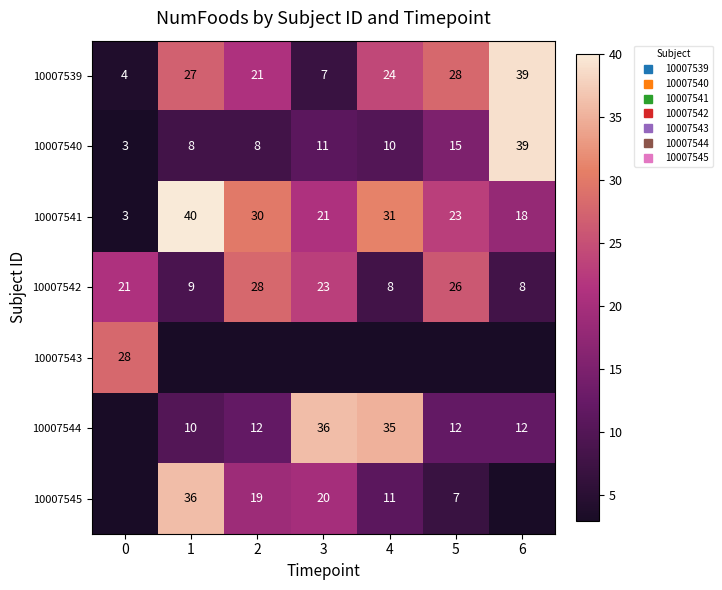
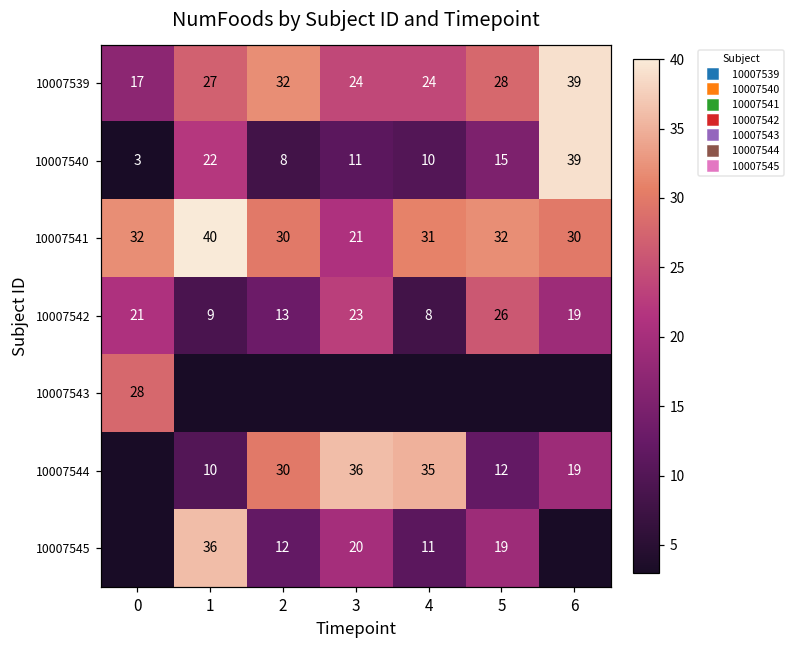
  {
    "10007539": {
-     "0": 4,
+     "0": 17,
      "1": 27,
-     "2": 21,
-     "3": 7,
+     "2": 32,
+     "3": 24,
      "4": 24,
      "5": 28,
      "6": 39
    },
    "10007540": {
      "0": 3,
-     "1": 8,
+     "1": 22,
      "2": 8,
      "3": 11,
      "4": 10,
      "5": 15,
      "6": 39
    },
    "10007541": {
-     "0": 3,
+     "0": 32,
      "1": 40,
      "2": 30,
      "3": 21,
      "4": 31,
-     "5": 23,
-     "6": 18
+     "5": 32,
+     "6": 30
    },
    "10007542": {
      "0": 21,
      "1": 9,
-     "2": 28,
+     "2": 13,
      "3": 23,
      "4": 8,
      "5": 26,
-     "6": 8
+     "6": 19
    },
    "10007543": {
      "0": 28
    },
    "10007544": {
      "1": 10,
-     "2": 12,
+     "2": 30,
      "3": 36,
      "4": 35,
      "5": 12,
-     "6": 12
+     "6": 19
    },
    "10007545": {
      "1": 36,
-     "2": 19,
+     "2": 12,
      "3": 20,
      "4": 11,
-     "5": 7
+     "5": 19
    }
  }
